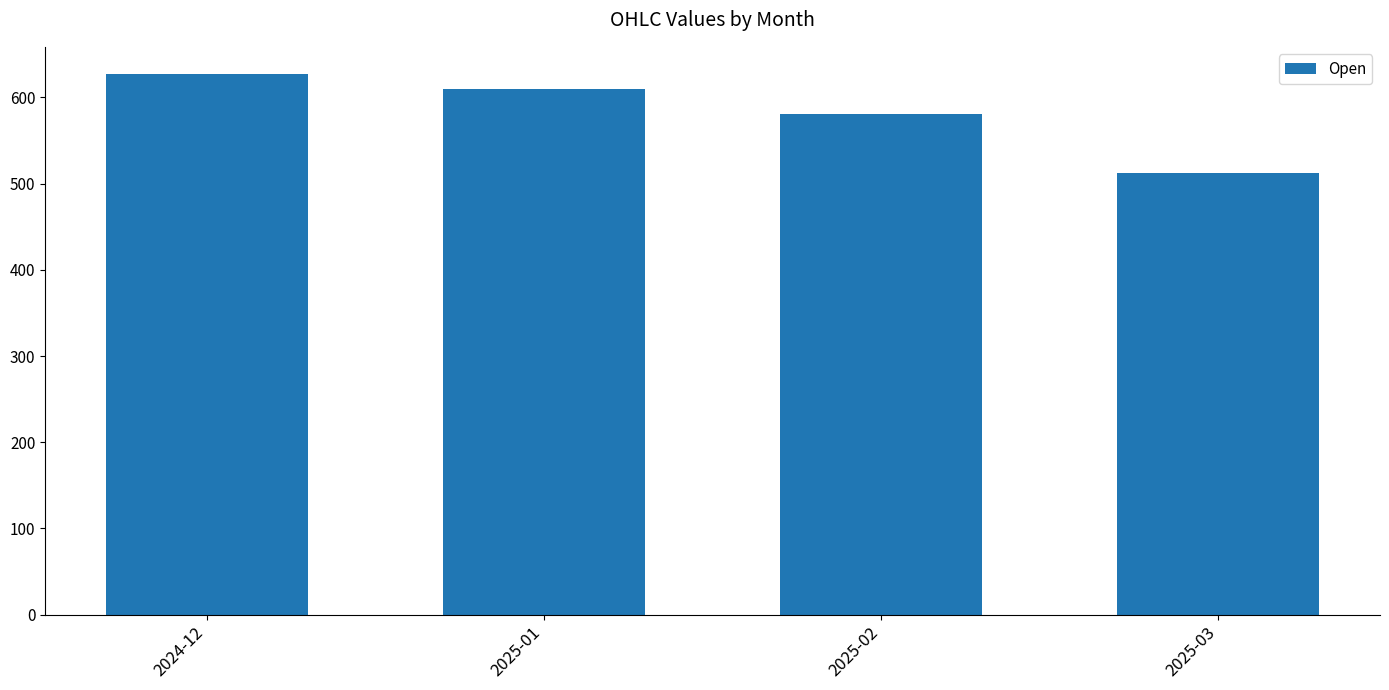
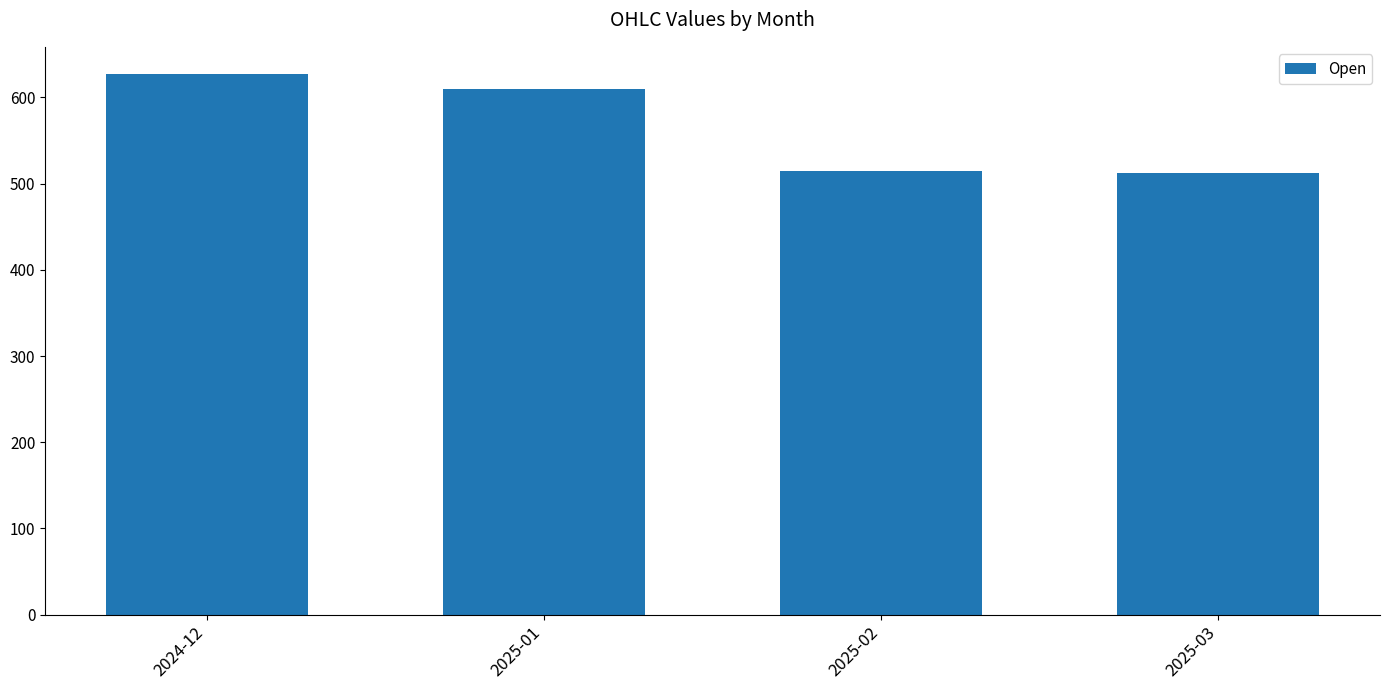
  {
    "2024-12": 630,
    "2025-01": 610,
-   "2025-02": 580,
+   "2025-02": 520,
    "2025-03": 510
  }
